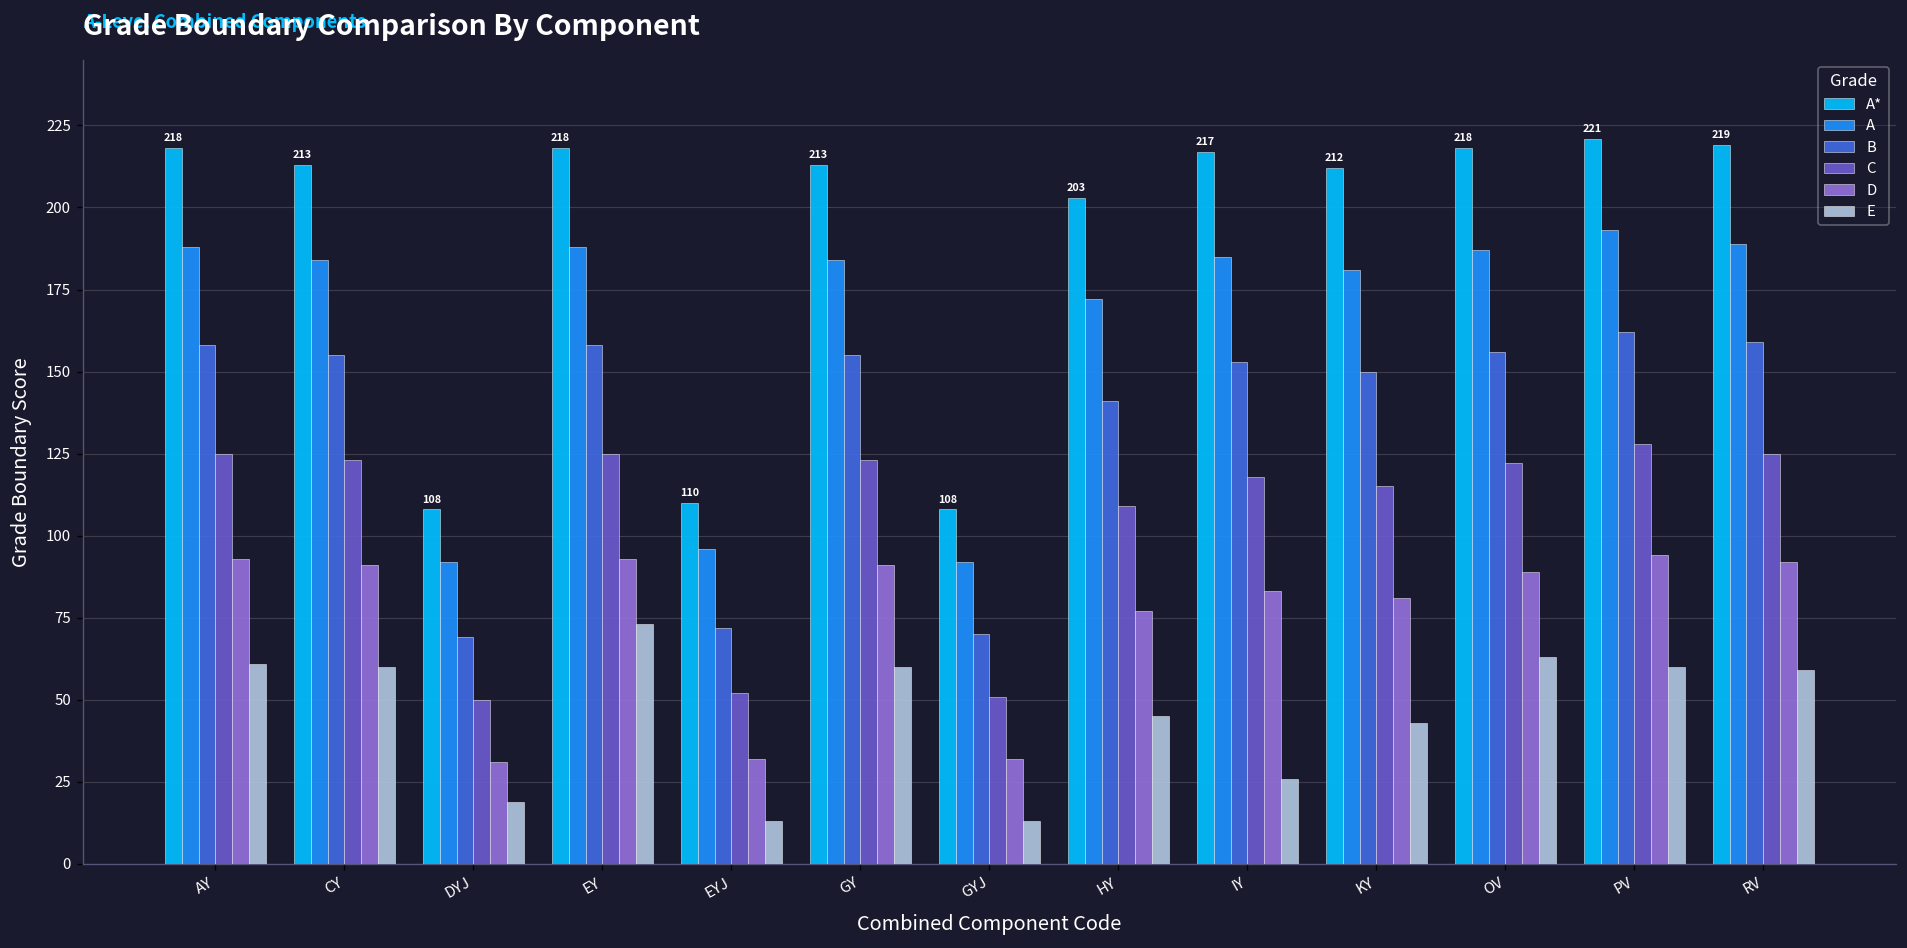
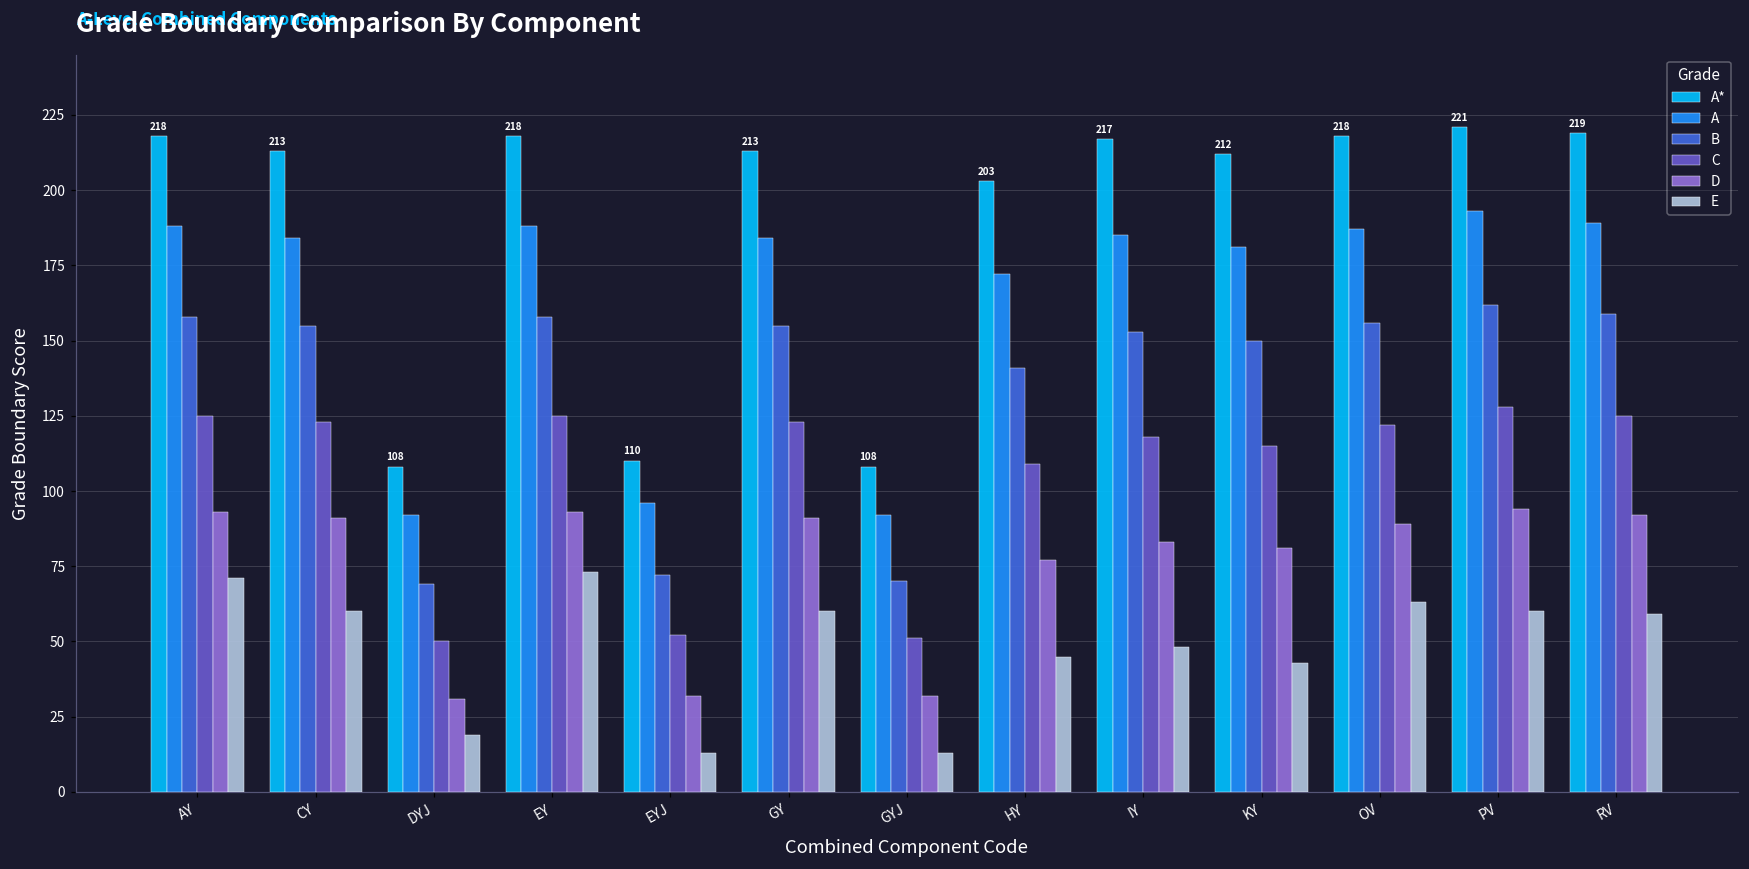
  {
    "E": {
-     "AY": 61,
+     "AY": 71,
      "CY": 60,
      "DYJ": 19,
      "EY": 73,
      "EYJ": 13,
      "GY": 60,
      "GYJ": 13,
      "HY": 45,
-     "IY": 26,
+     "IY": 48,
      "KY": 43,
      "OV": 63,
      "PV": 60,
      "RV": 59
    }
  }
